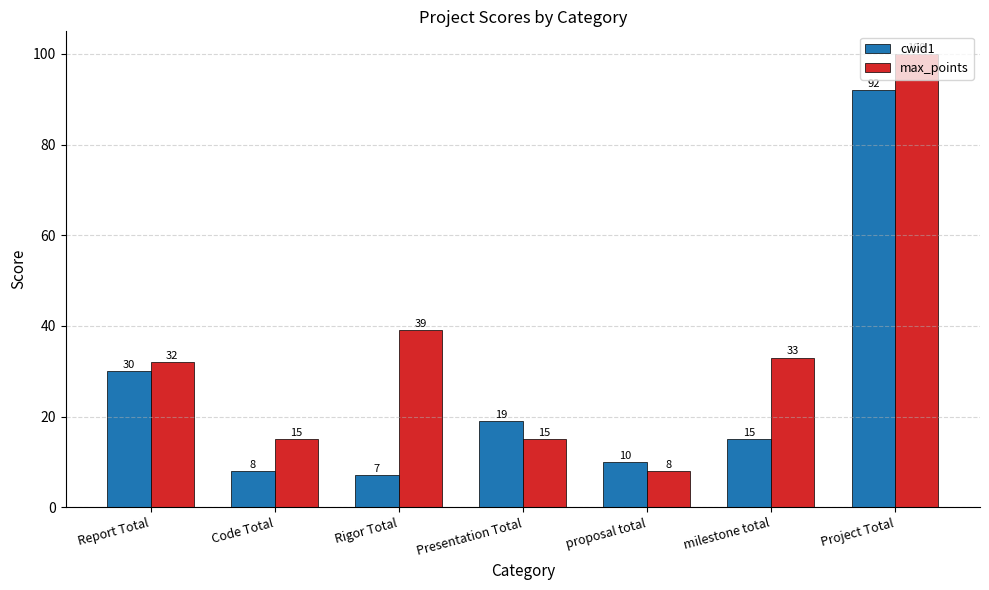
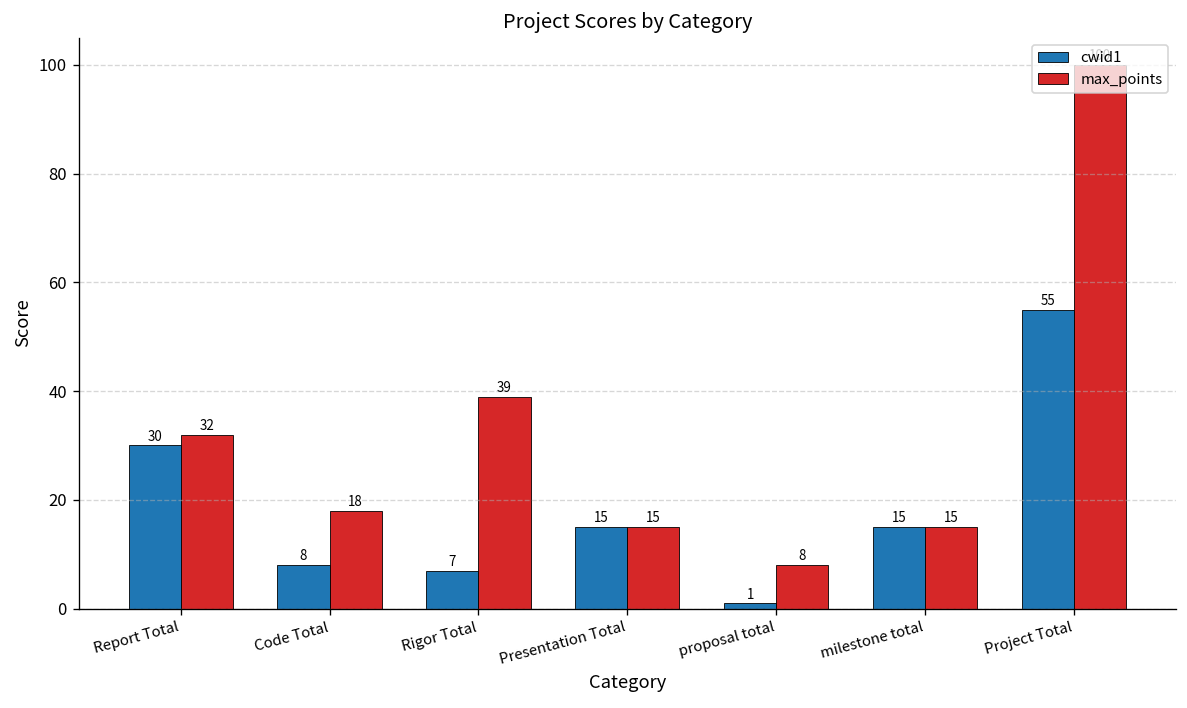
  {
    "cwid1": {
      "Report Total": 30,
      "Code Total": 8,
      "Rigor Total": 7,
-     "Presentation Total": 19,
-     "proposal total": 10,
+     "Presentation Total": 15,
+     "proposal total": 1,
      "milestone total": 15,
-     "Project Total": 92
+     "Project Total": 55
    },
    "max_points": {
      "Report Total": 32,
-     "Code Total": 15,
+     "Code Total": 18,
      "Rigor Total": 39,
      "Presentation Total": 15,
      "proposal total": 8,
-     "milestone total": 33
+     "milestone total": 15
    }
  }
